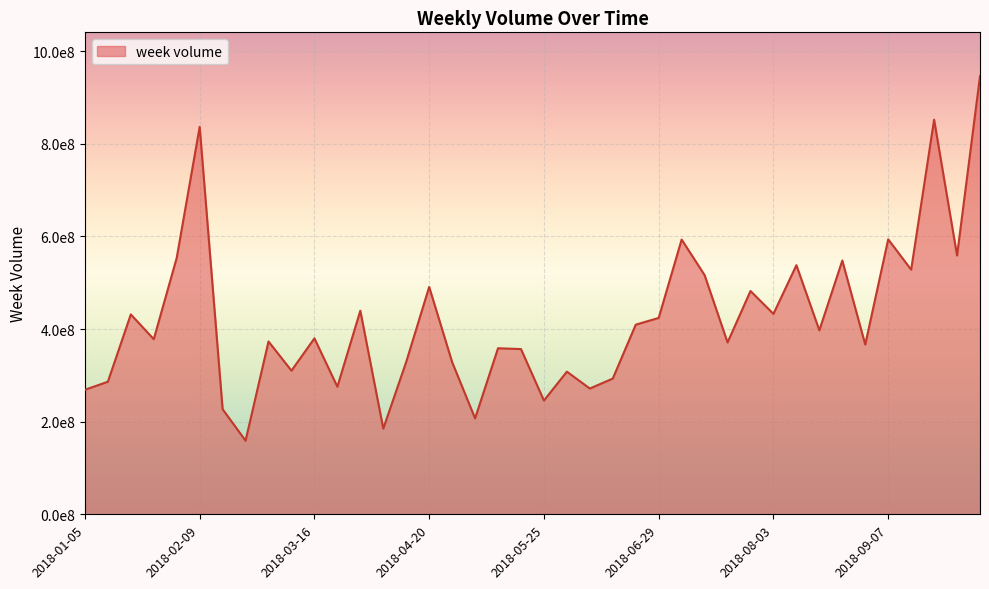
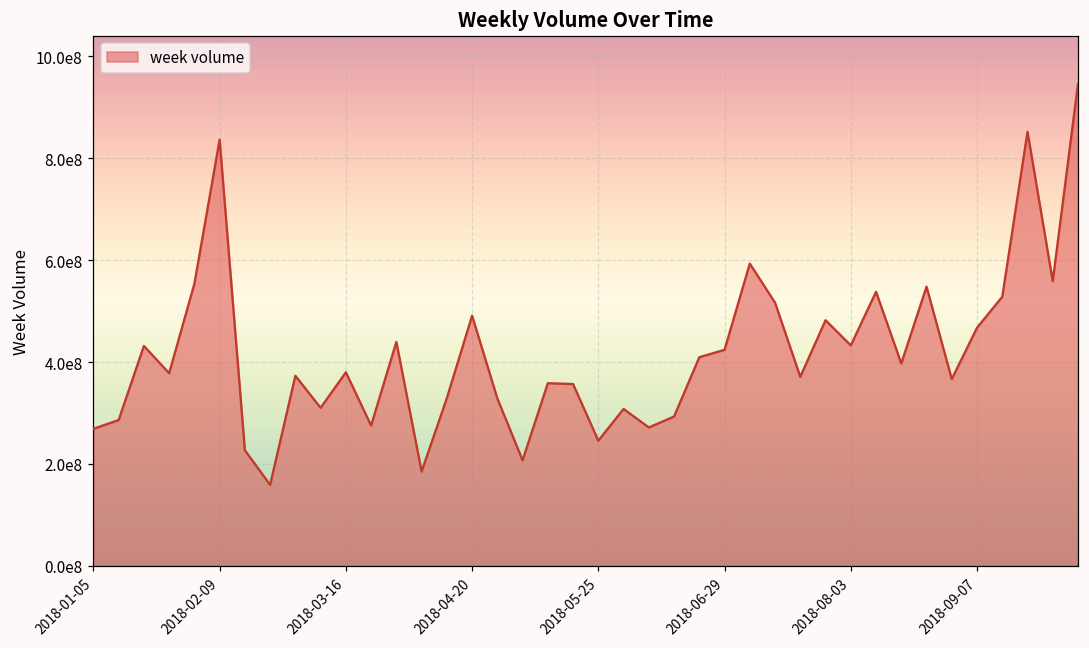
  {
    "2018-01-05": 270000000,
    "2018-02-09": 840000000,
    "2018-03-16": 380000000,
    "2018-04-20": 490000000,
    "2018-05-25": 250000000,
    "2018-06-29": 420000000,
    "2018-08-03": 430000000,
-   "2018-09-07": 590000000
+   "2018-09-07": 470000000
  }
